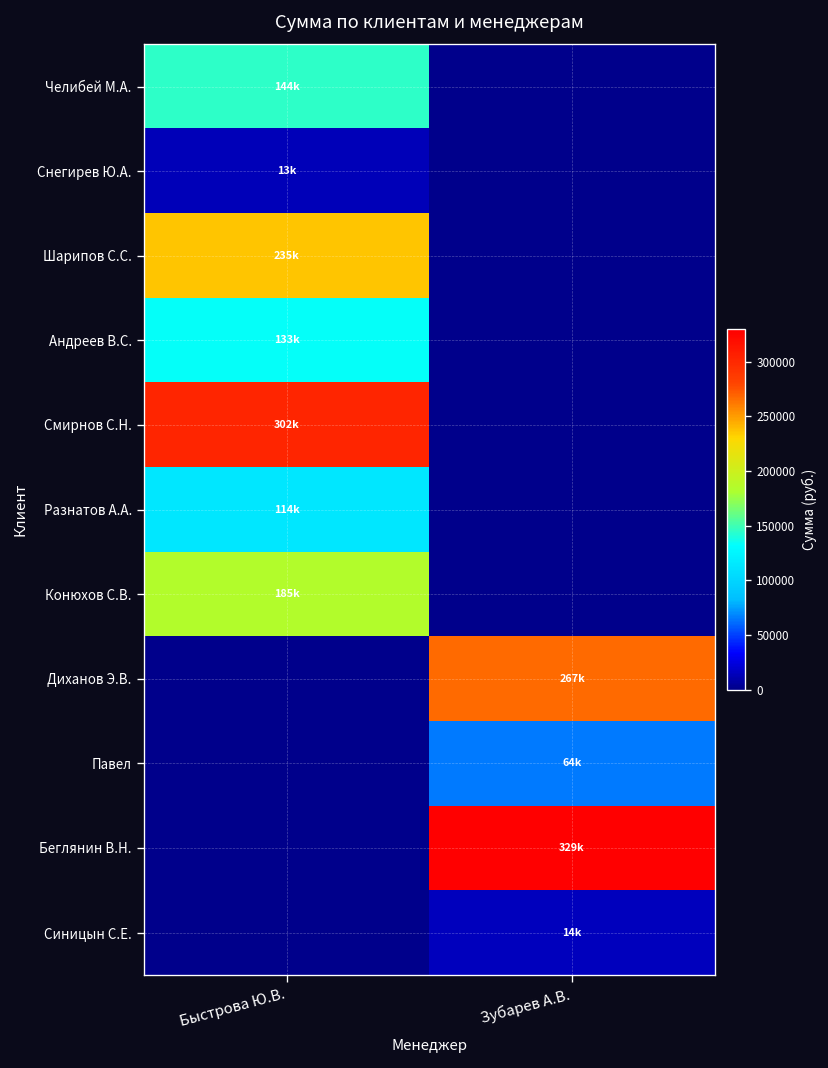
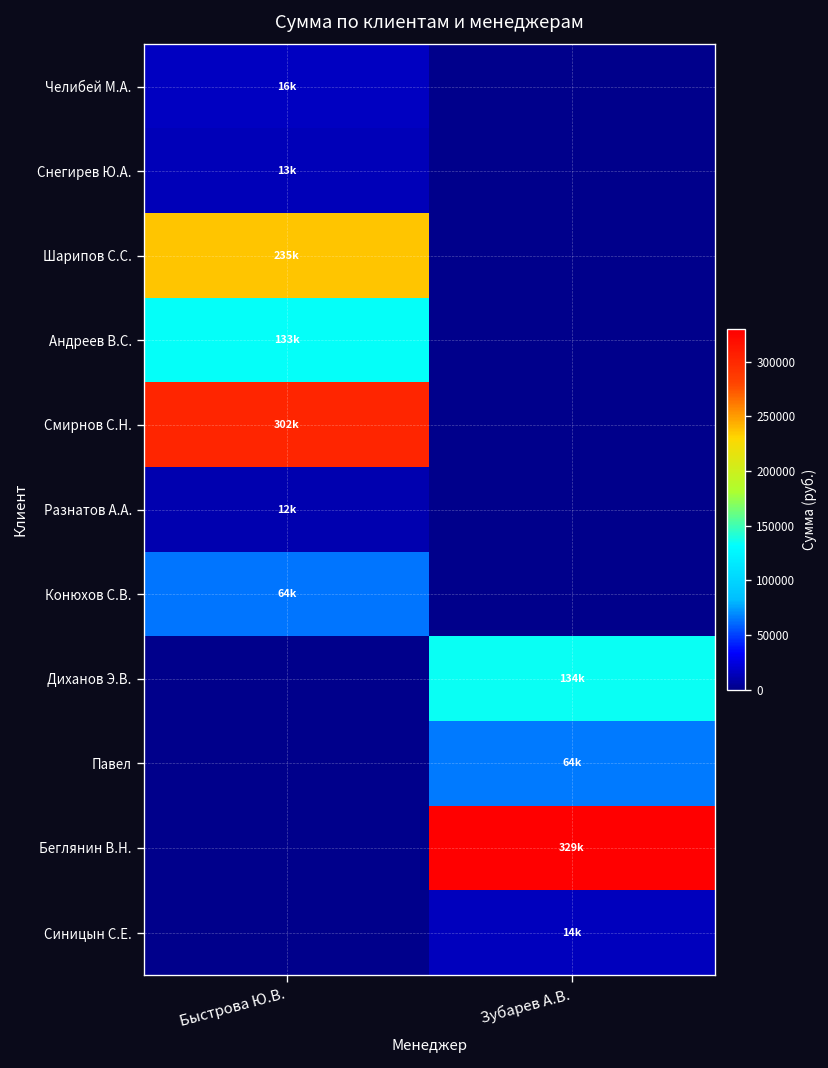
  {
    "Челибей М.А.": {
-     "Быстрова Ю.В.": "144k"
+     "Быстрова Ю.В.": "16k"
    },
    "Снегирев Ю.А.": {
      "Быстрова Ю.В.": "13k"
    },
    "Шарипов С.С.": {
      "Быстрова Ю.В.": "235k"
    },
    "Андреев В.С.": {
      "Быстрова Ю.В.": "133k"
    },
    "Смирнов С.Н.": {
      "Быстрова Ю.В.": "302k"
    },
    "Разнатов А.А.": {
-     "Быстрова Ю.В.": "114k"
+     "Быстрова Ю.В.": "12k"
    },
    "Конюхов С.В.": {
-     "Быстрова Ю.В.": "185k"
+     "Быстрова Ю.В.": "64k"
    },
    "Диханов Э.В.": {
-     "Зубарев А.В.": "267k"
+     "Зубарев А.В.": "134k"
    },
    "Павел": {
      "Зубарев А.В.": "64k"
    },
    "Беглянин В.Н.": {
      "Зубарев А.В.": "329k"
    },
    "Синицын С.Е.": {
      "Зубарев А.В.": "14k"
    }
  }
